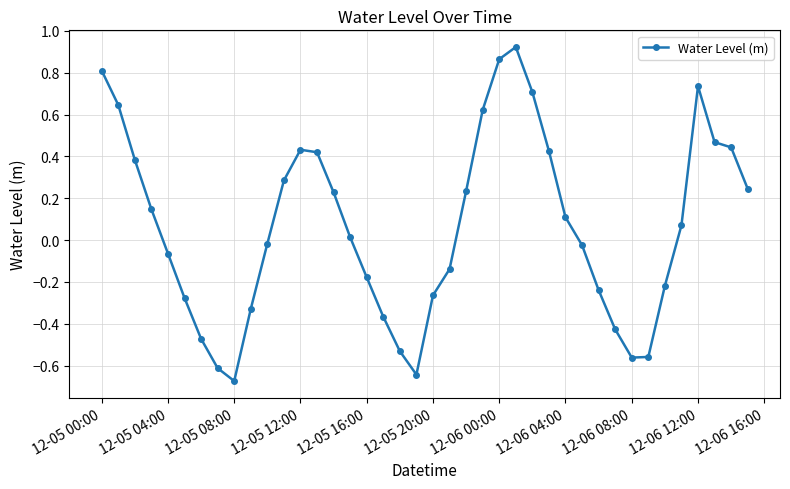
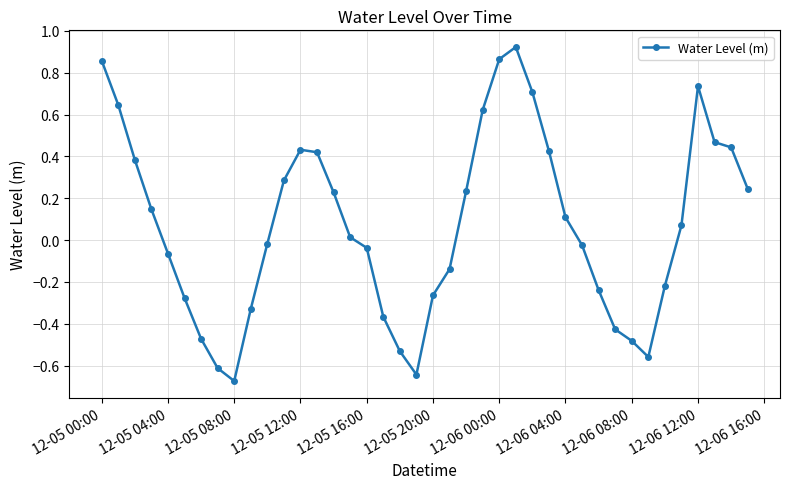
  {
-   "12-05 00:00": 0.81,
+   "12-05 00:00": 0.86,
    "12-05 04:00": -0.06,
    "12-05 08:00": -0.67,
    "12-05 12:00": 0.43,
-   "12-05 16:00": -0.18,
+   "12-05 16:00": -0.04,
    "12-05 20:00": -0.26,
    "12-06 00:00": 0.86,
    "12-06 04:00": 0.11,
-   "12-06 08:00": -0.56,
+   "12-06 08:00": -0.48,
    "12-06 12:00": 0.74
  }
